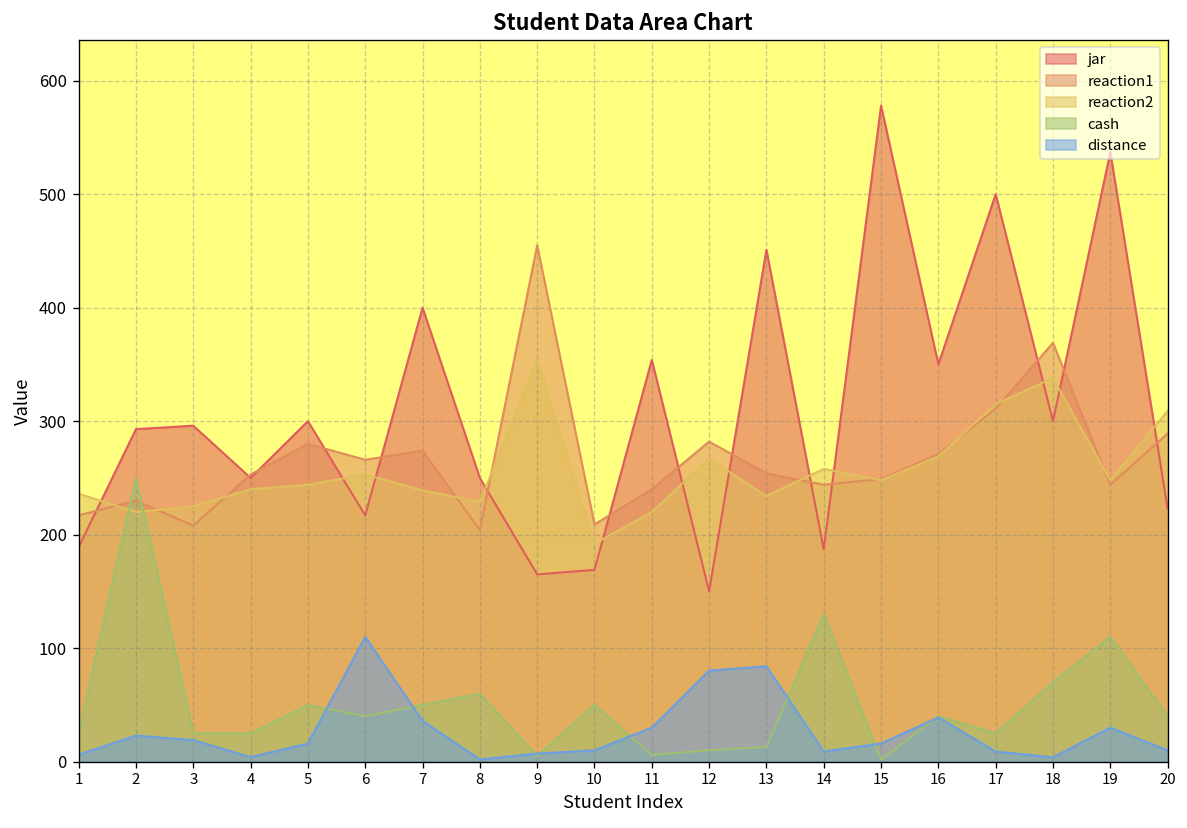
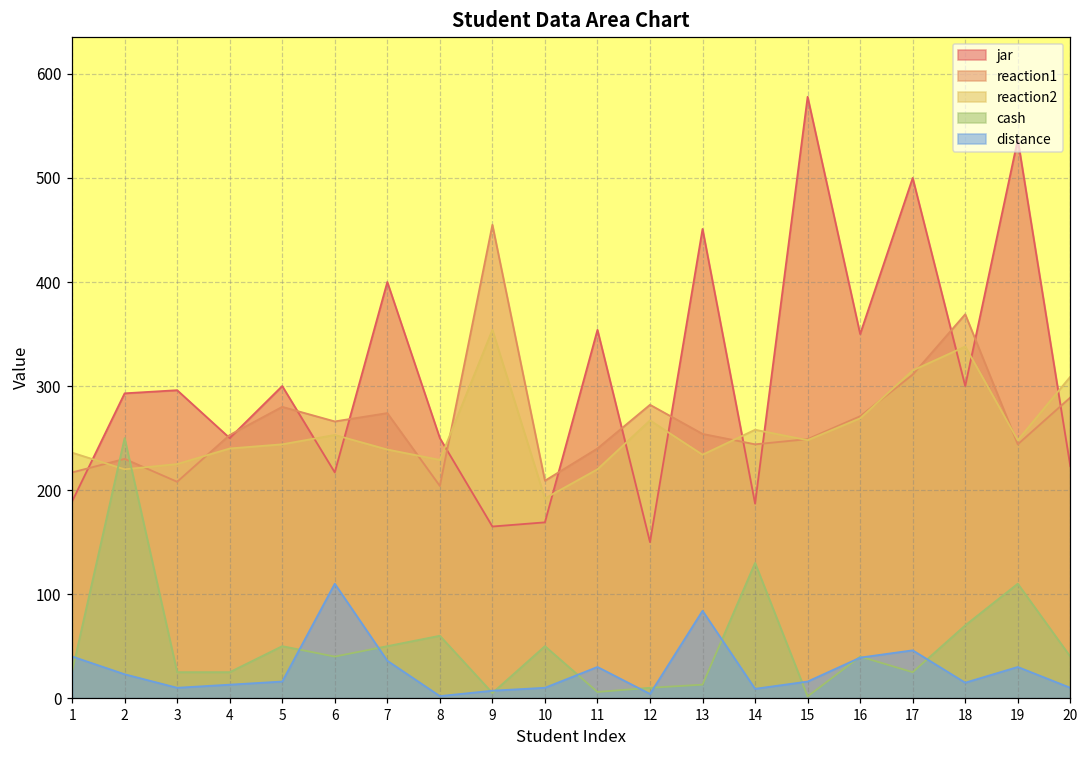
  {
    "distance": {
-     "1": 10,
+     "1": 40,
      "2": 20,
-     "3": 20,
-     "4": 0,
+     "3": 10,
+     "4": 10,
      "5": 20,
      "6": 110,
      "7": 40,
      "8": 0,
      "10": 10,
      "11": 30,
-     "12": 80,
+     "12": 0,
      "13": 80,
      "14": 10,
      "15": 20,
-     "17": 10,
-     "18": 0,
+     "17": 50,
+     "18": 10,
      "19": 30,
      "20": 10
    }
  }
